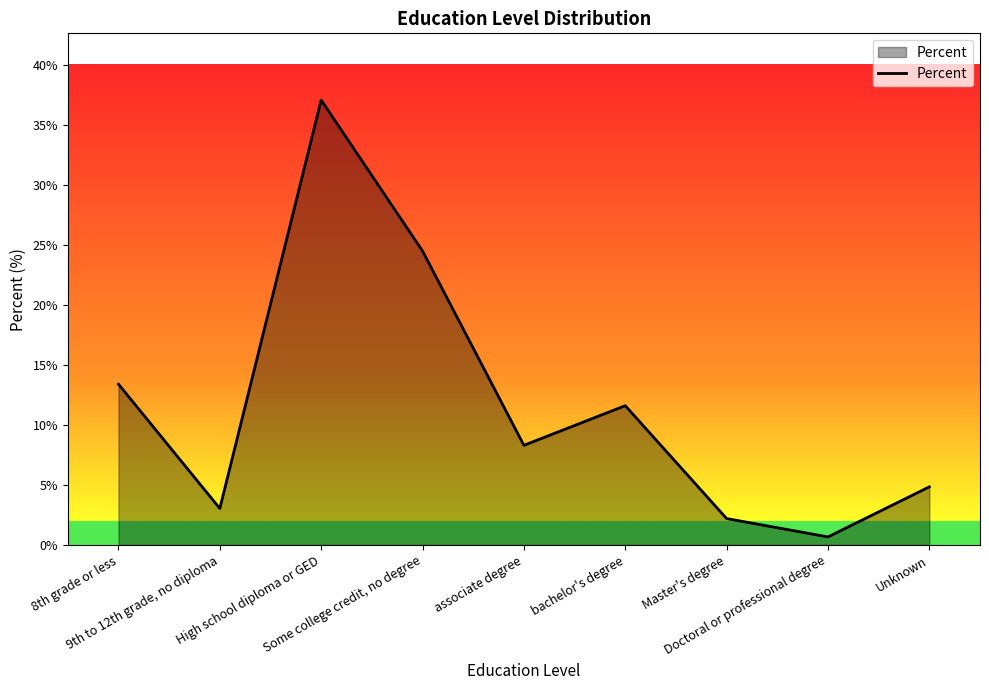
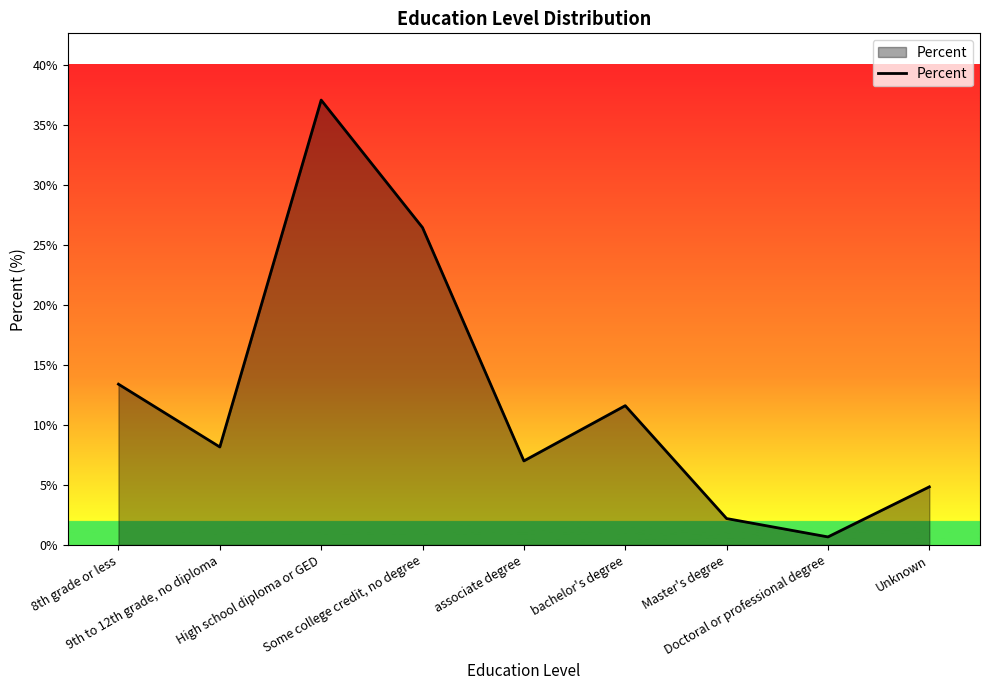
  {
    "8th grade or less": "13.4%",
-   "9th to 12th grade, no diploma": "3.0%",
+   "9th to 12th grade, no diploma": "8.2%",
    "High school diploma or GED": "37.1%",
-   "Some college credit, no degree": "24.5%",
-   "associate degree": "8.3%",
+   "Some college credit, no degree": "26.4%",
+   "associate degree": "7.0%",
    "bachelor's degree": "11.6%",
    "Master's degree": "2.2%",
    "Doctoral or professional degree": "0.7%",
    "Unknown": "4.8%"
  }
